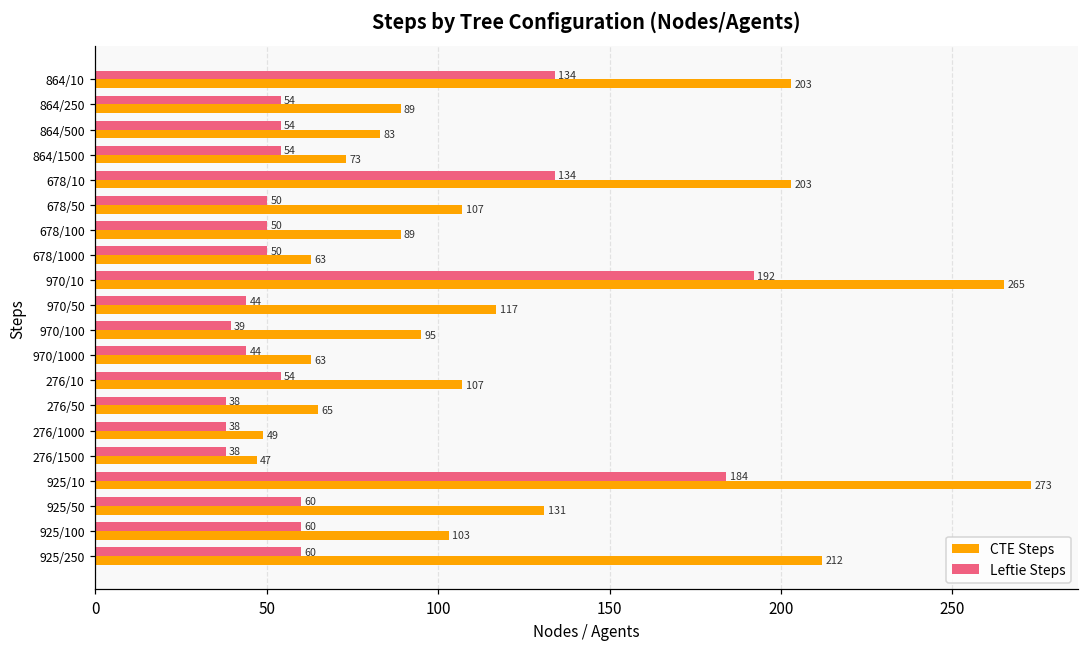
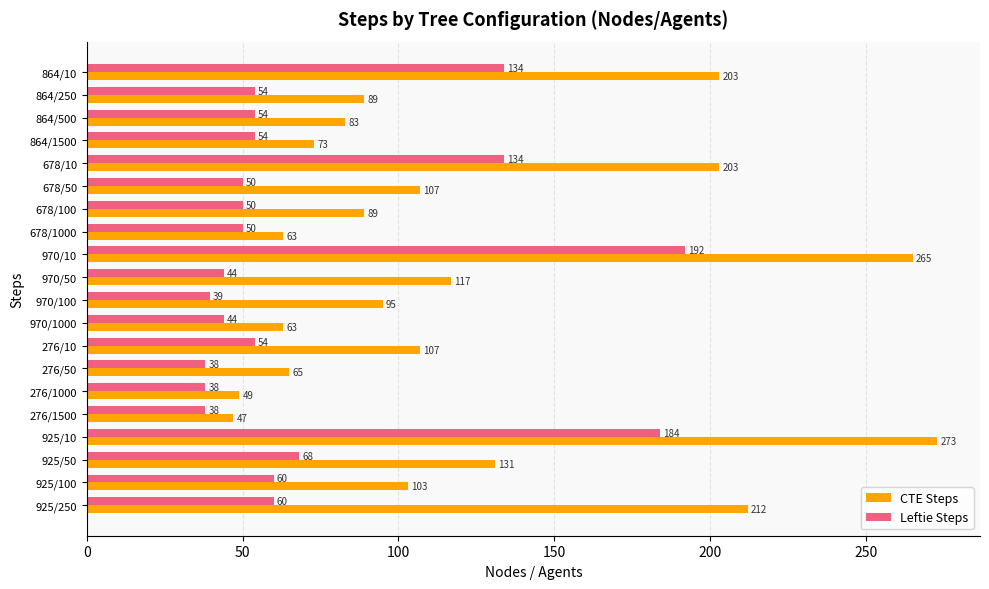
  {
    "CTE Steps": {
      "864/10": 203,
      "864/250": 89,
      "864/500": 83,
      "864/1500": 73,
      "678/10": 203,
      "678/50": 107,
      "678/100": 89,
      "678/1000": 63,
      "970/10": 265,
      "970/50": 117,
      "970/100": 95,
      "970/1000": 63,
      "276/10": 107,
      "276/50": 65,
      "276/1000": 49,
      "276/1500": 47,
      "925/10": 273,
      "925/50": 131,
      "925/100": 103,
      "925/250": 212
    },
    "Leftie Steps": {
      "864/10": 134,
      "864/250": 54,
      "864/500": 54,
      "864/1500": 54,
      "678/10": 134,
      "678/50": 50,
      "678/100": 50,
      "678/1000": 50,
      "970/10": 192,
      "970/50": 44,
      "970/100": 39,
      "970/1000": 44,
      "276/10": 54,
      "276/50": 38,
      "276/1000": 38,
      "276/1500": 38,
      "925/10": 184,
-     "925/50": 60,
+     "925/50": 68,
      "925/100": 60,
      "925/250": 60
    }
  }
